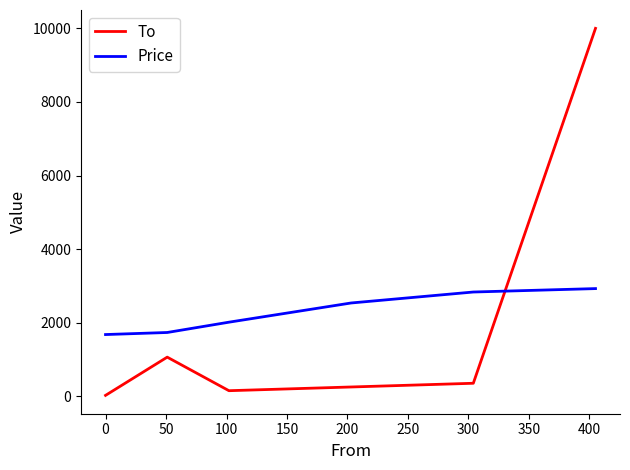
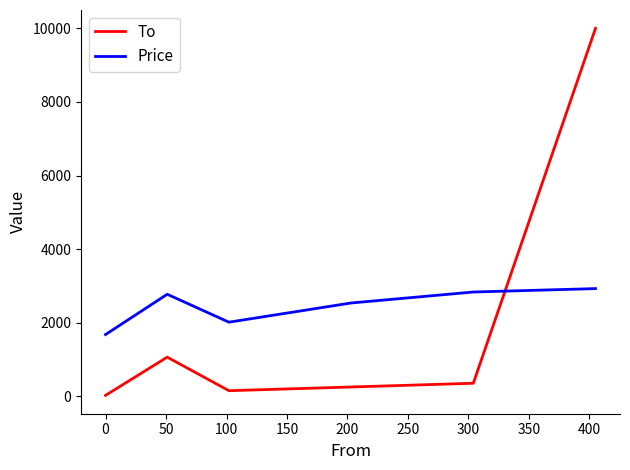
  {
    "To": {
      "0": 0,
      "50": 1100
    },
    "Price": {
      "0": 1700,
-     "50": 1700
+     "50": 2800
    }
  }
